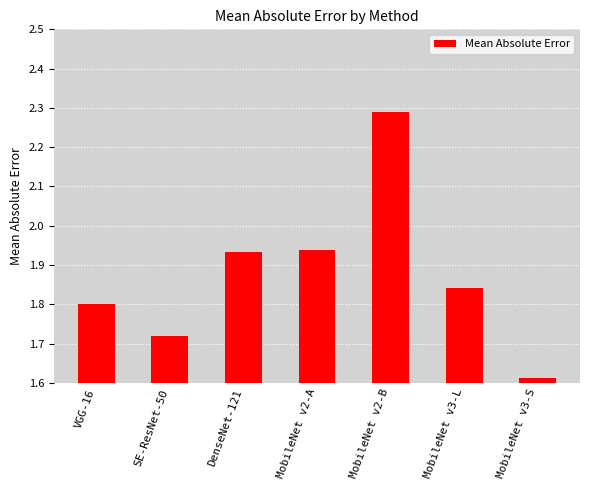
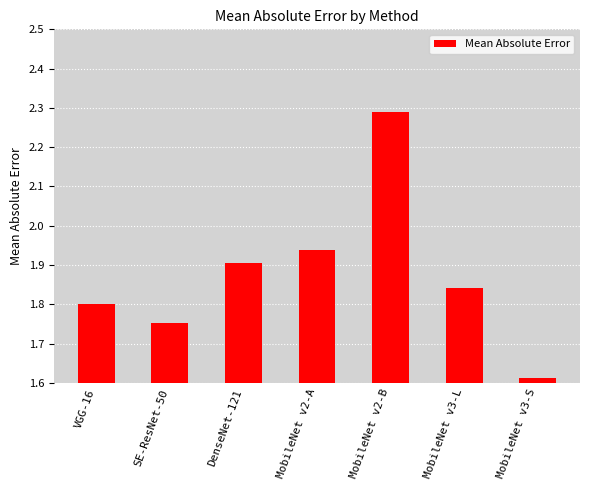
  {
    "VGG-16": 1.80,
-   "SE-ResNet-50": 1.72,
-   "DenseNet-121": 1.93,
+   "SE-ResNet-50": 1.75,
+   "DenseNet-121": 1.90,
    "MobileNet v2-A": 1.94,
    "MobileNet v2-B": 2.29,
    "MobileNet v3-L": 1.84,
    "MobileNet v3-S": 1.61
  }
